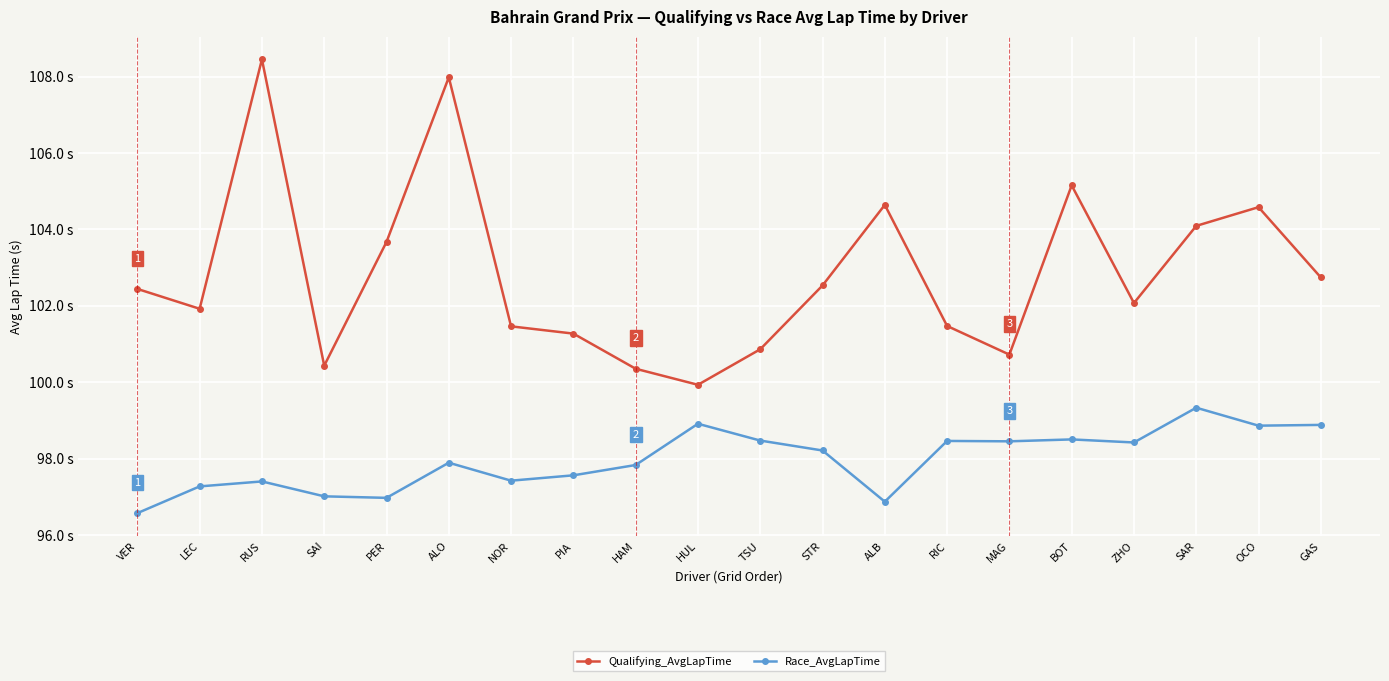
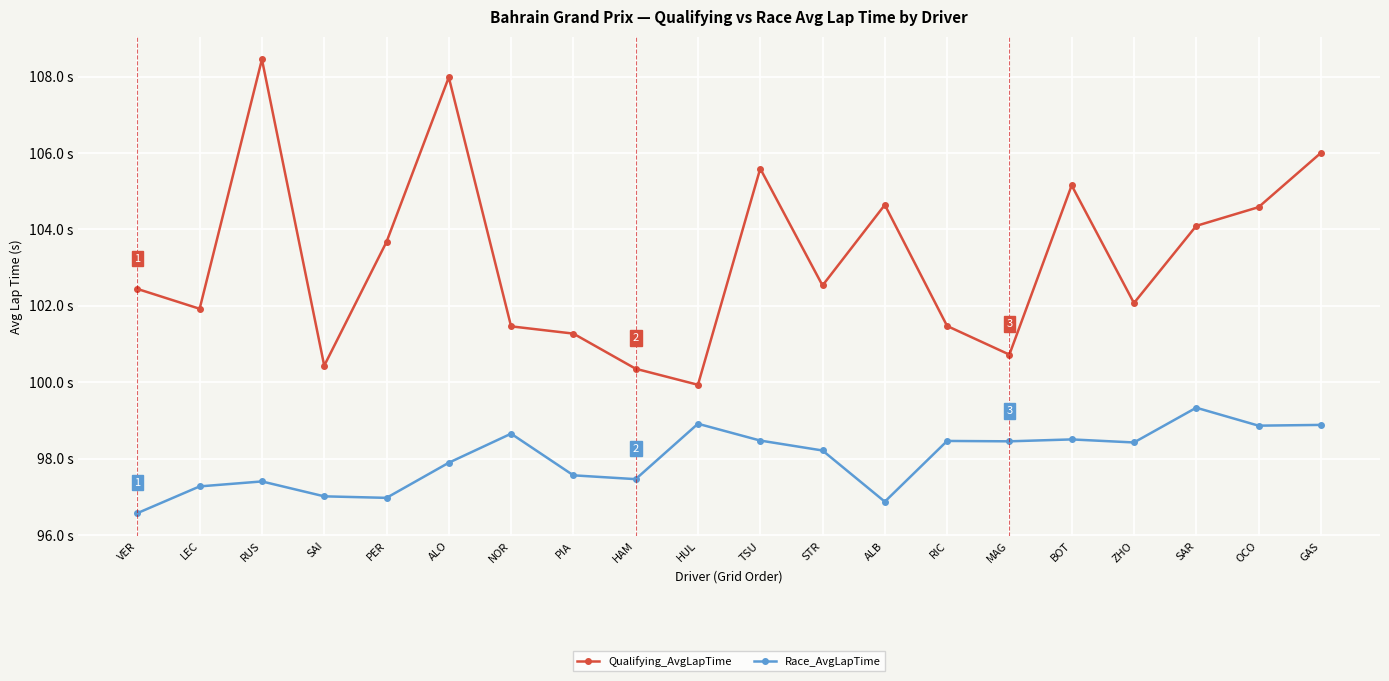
  {
    "Qualifying_AvgLapTime": {
      "VER": "102.4 s",
      "LEC": "101.9 s",
      "RUS": "108.5 s",
      "SAI": "100.4 s",
      "PER": "103.7 s",
      "ALO": "108.0 s",
      "NOR": "101.5 s",
      "PIA": "101.3 s",
      "HAM": "100.4 s",
      "HUL": "99.9 s",
-     "TSU": "100.9 s",
+     "TSU": "105.6 s",
      "STR": "102.5 s",
      "ALB": "104.6 s",
      "RIC": "101.5 s",
      "MAG": "100.7 s",
      "BOT": "105.2 s",
      "ZHO": "102.1 s",
      "SAR": "104.1 s",
      "OCO": "104.6 s",
-     "GAS": "102.7 s"
+     "GAS": "106.0 s"
    },
    "Race_AvgLapTime": {
      "VER": "96.6 s",
      "LEC": "97.3 s",
      "RUS": "97.4 s",
      "SAI": "97.0 s",
      "PER": "97.0 s",
      "ALO": "97.9 s",
-     "NOR": "97.4 s",
+     "NOR": "98.7 s",
      "PIA": "97.6 s",
-     "HAM": "97.8 s",
+     "HAM": "97.5 s",
      "HUL": "98.9 s",
      "TSU": "98.5 s",
      "STR": "98.2 s",
      "ALB": "96.9 s",
      "RIC": "98.5 s",
      "MAG": "98.5 s",
      "BOT": "98.5 s",
      "ZHO": "98.4 s",
      "SAR": "99.3 s",
      "OCO": "98.9 s",
      "GAS": "98.9 s"
    }
  }
